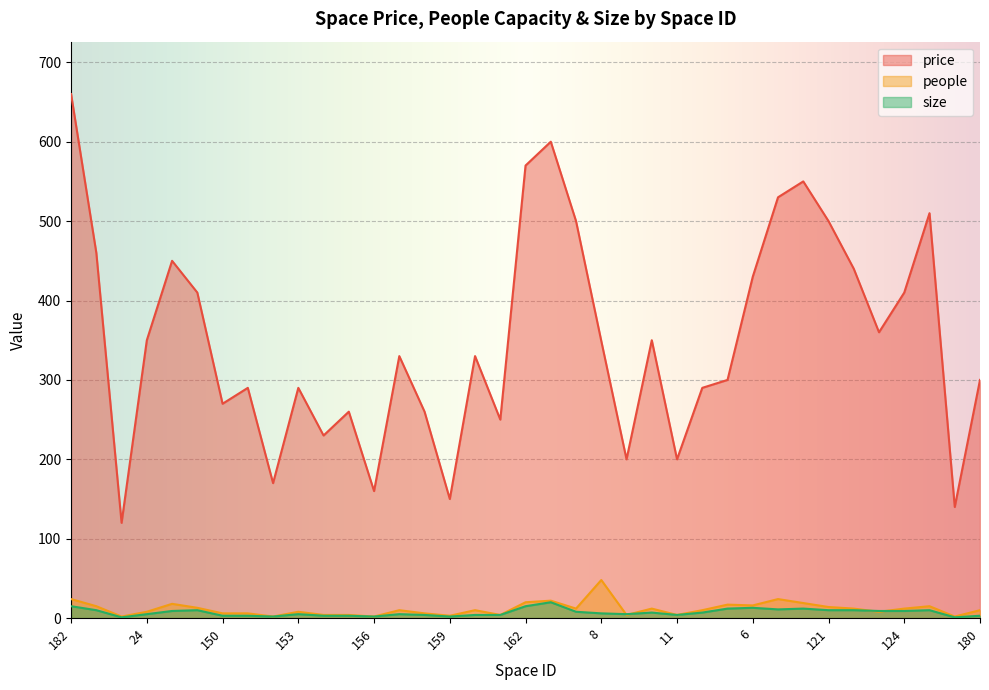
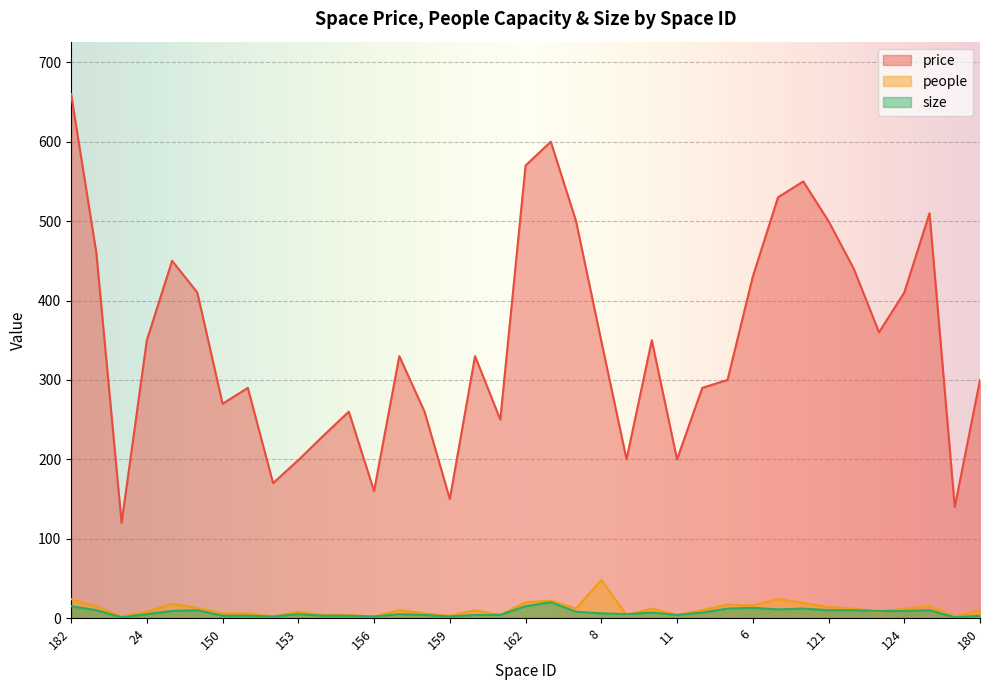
  {
    "price": {
      "182": 660,
      "24": 350,
      "150": 270,
-     "153": 290,
+     "153": 200,
      "156": 160,
      "159": 150,
      "162": 570,
      "8": 350,
      "11": 200,
      "6": 430,
      "121": 500,
      "124": 410,
      "180": 300
    },
    "people": {
      "182": 20,
      "162": 20,
      "8": 50,
      "121": 10,
      "180": 10
    },
    "size": {
      "182": 20,
      "162": 20,
      "8": 10,
      "121": 10,
      "180": 0
    }
  }
